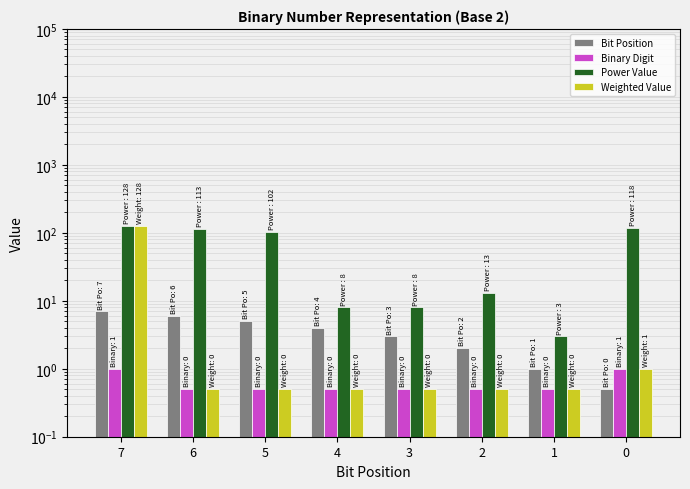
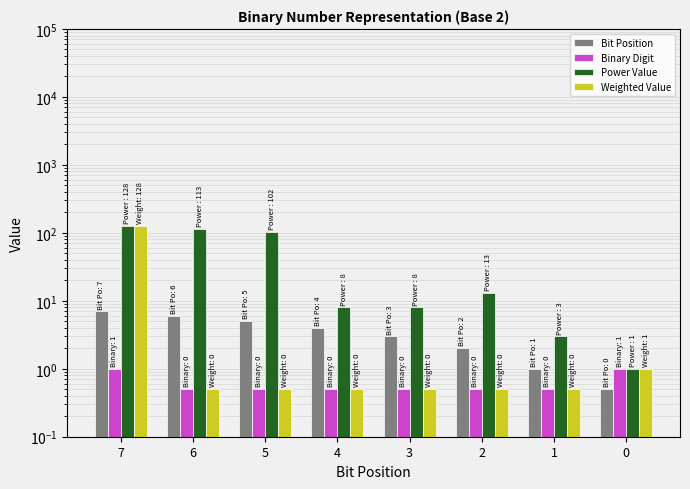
  {
    "Bit Position": {
      "7": 7,
      "6": 6,
      "5": 5,
      "4": 4,
      "3": 3,
      "2": 2,
      "1": 1,
      "0": 0
    },
    "Binary Digit": {
      "7": 1,
      "6": 0,
      "5": 0,
      "4": 0,
      "3": 0,
      "2": 0,
      "1": 0,
      "0": 1
    },
    "Power Value": {
      "7": 128,
      "6": 113,
      "5": 102,
      "4": 8,
      "3": 8,
      "2": 13,
      "1": 3,
-     "0": 118
+     "0": 1
    },
    "Weighted Value": {
      "7": 128,
      "6": 0,
      "5": 0,
      "4": 0,
      "3": 0,
      "2": 0,
      "1": 0,
      "0": 1
    }
  }
